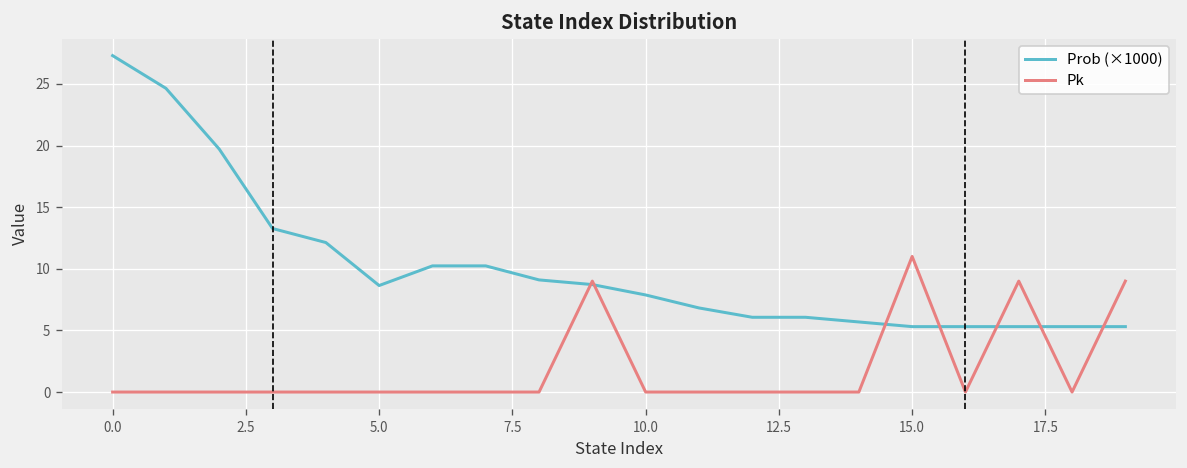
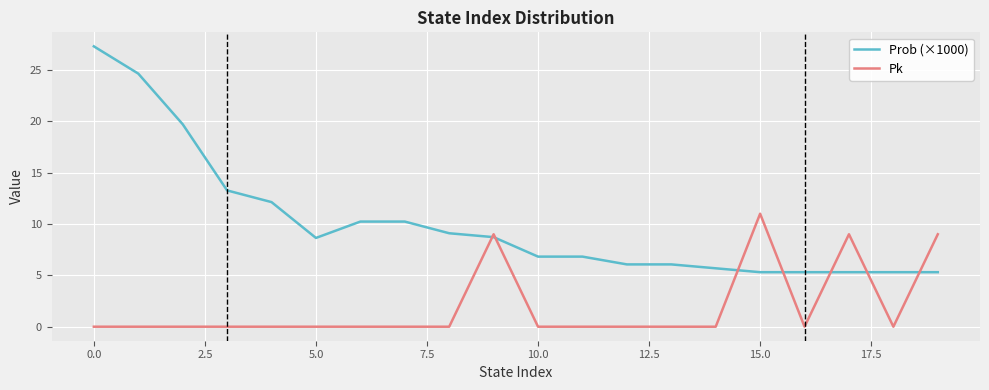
  {
    "Prob (×1000)": {
      "0.0": 27.3,
      "5.0": 8.6,
-     "10.0": 7.9,
+     "10.0": 6.8,
      "15.0": 5.3
    },
    "Pk": {
      "0.0": 0.0,
      "5.0": 0.0,
      "10.0": 0.0,
      "15.0": 11.0
    }
  }
